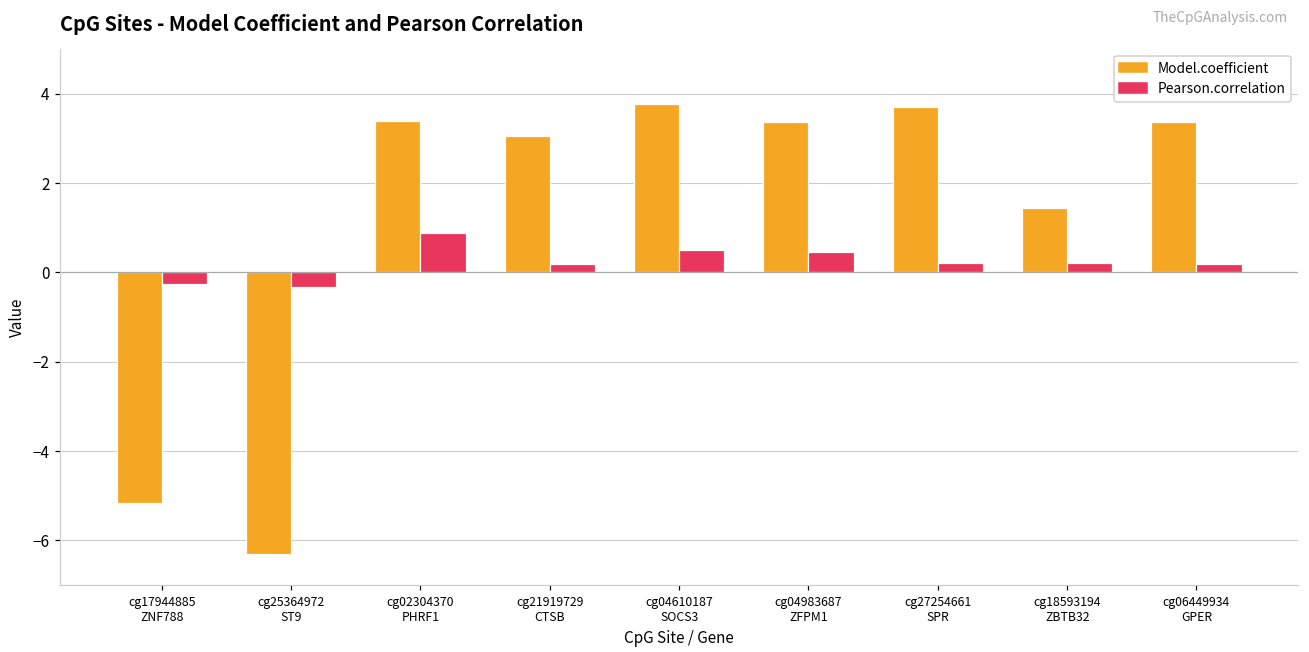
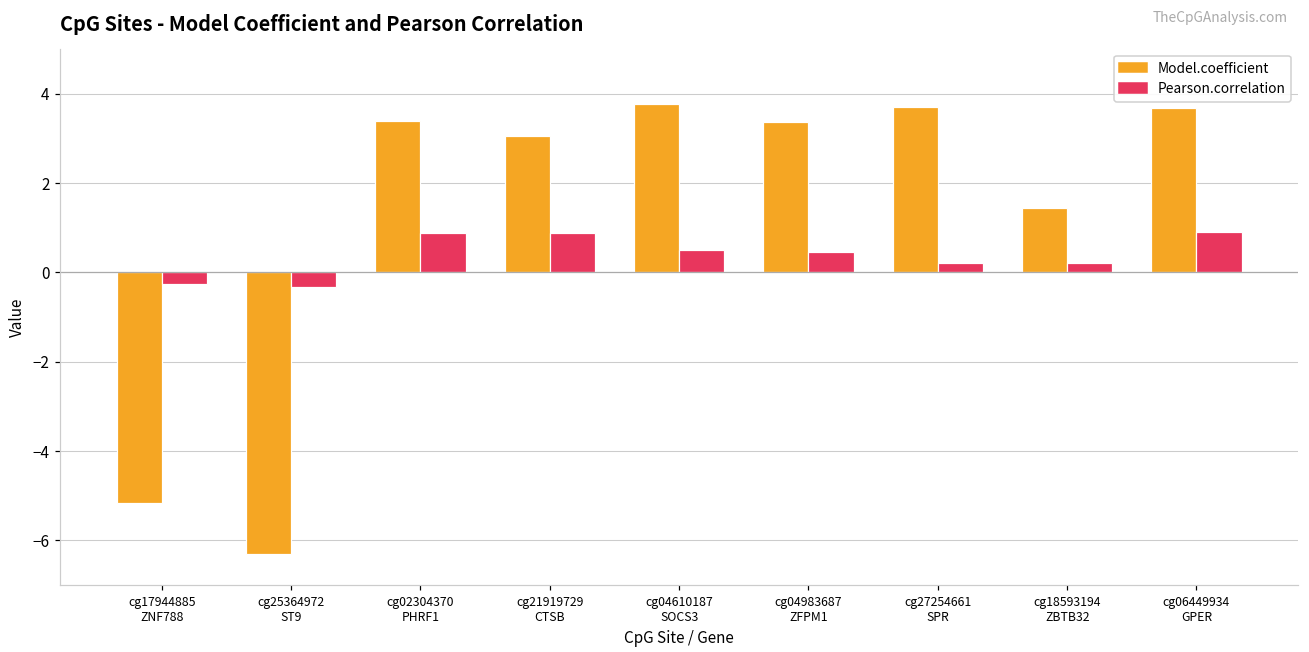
  {
    "Model.coefficient": {
      "cg17944885 ZNF788": -5.2,
      "cg25364972 ST9": -6.3,
      "cg02304370 PHRF1": 3.4,
      "cg21919729 CTSB": 3.0,
      "cg04610187 SOCS3": 3.8,
      "cg04983687 ZFPM1": 3.4,
      "cg27254661 SPR": 3.7,
      "cg18593194 ZBTB32": 1.4,
-     "cg06449934 GPER": 3.4
+     "cg06449934 GPER": 3.7
    },
    "Pearson.correlation": {
      "cg17944885 ZNF788": -0.3,
      "cg25364972 ST9": -0.3,
      "cg02304370 PHRF1": 0.9,
-     "cg21919729 CTSB": 0.2,
+     "cg21919729 CTSB": 0.9,
      "cg04610187 SOCS3": 0.5,
      "cg04983687 ZFPM1": 0.4,
      "cg27254661 SPR": 0.2,
      "cg18593194 ZBTB32": 0.2,
-     "cg06449934 GPER": 0.2
+     "cg06449934 GPER": 0.9
    }
  }
